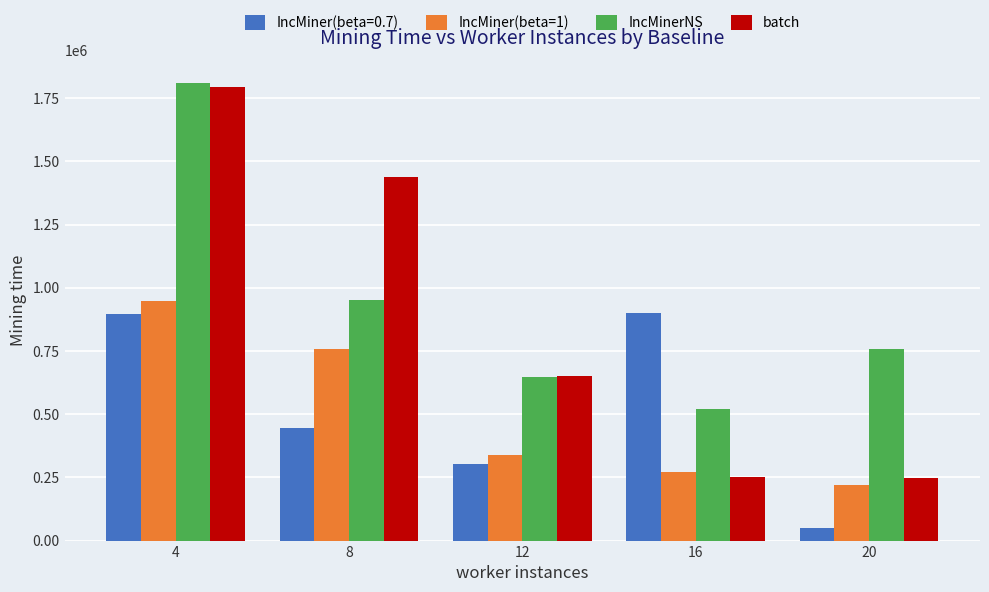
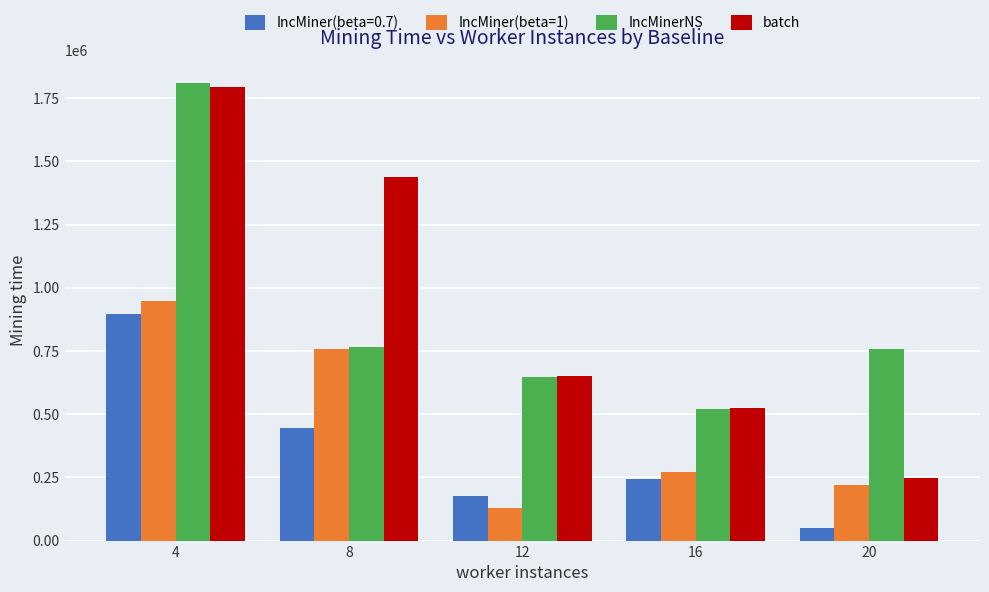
  {
    "IncMiner(beta=0.7)": {
      "4": 900000,
      "8": 450000,
-     "12": 300000,
-     "16": 900000,
+     "12": 180000,
+     "16": 250000,
      "20": 50000
    },
    "IncMiner(beta=1)": {
      "4": 950000,
      "8": 760000,
-     "12": 340000,
+     "12": 130000,
      "16": 270000,
      "20": 220000
    },
    "IncMinerNS": {
      "4": 1810000,
-     "8": 950000,
+     "8": 770000,
      "12": 650000,
      "16": 520000,
      "20": 760000
    },
    "batch": {
      "4": 1790000,
      "8": 1440000,
      "12": 650000,
-     "16": 250000,
+     "16": 530000,
      "20": 250000
    }
  }
